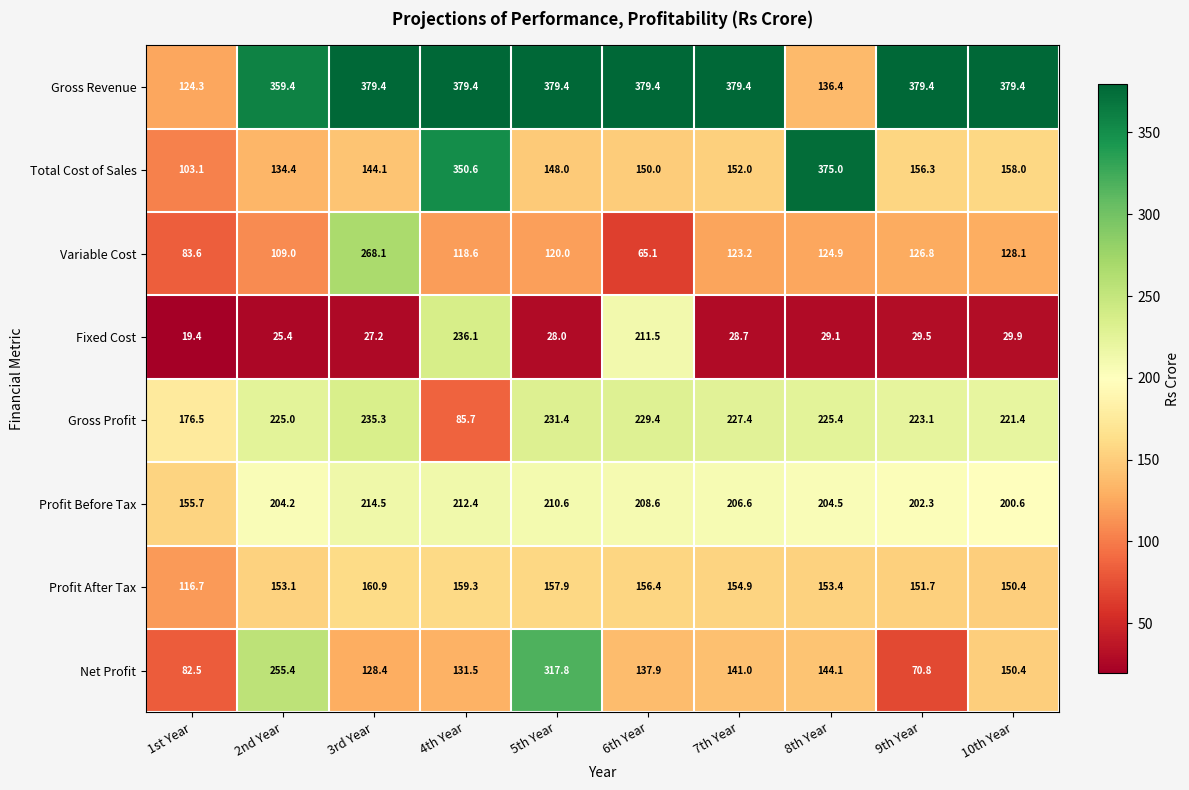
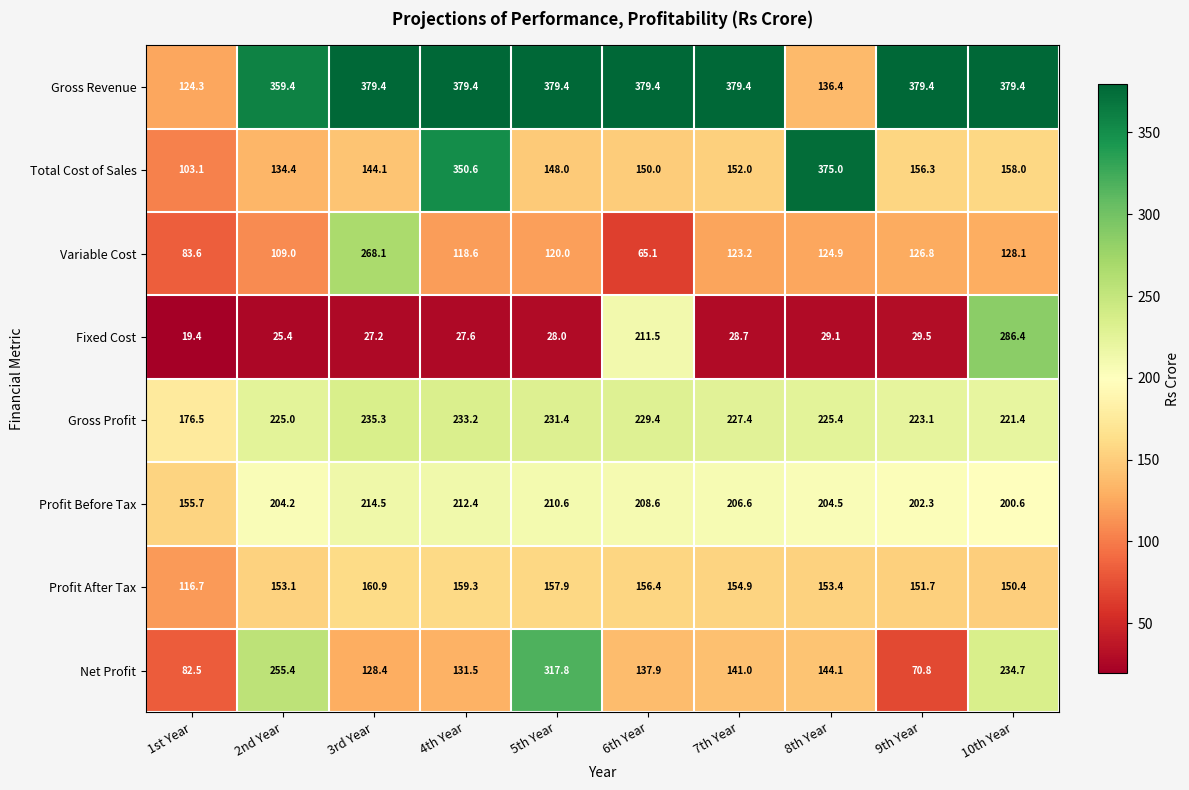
  {
    "Gross Revenue": {
      "1st Year": 124.3,
      "2nd Year": 359.4,
      "3rd Year": 379.4,
      "4th Year": 379.4,
      "5th Year": 379.4,
      "6th Year": 379.4,
      "7th Year": 379.4,
      "8th Year": 136.4,
      "9th Year": 379.4,
      "10th Year": 379.4
    },
    "Total Cost of Sales": {
      "1st Year": 103.1,
      "2nd Year": 134.4,
      "3rd Year": 144.1,
      "4th Year": 350.6,
      "5th Year": 148.0,
      "6th Year": 150.0,
      "7th Year": 152.0,
      "8th Year": 375.0,
      "9th Year": 156.3,
      "10th Year": 158.0
    },
    "Variable Cost": {
      "1st Year": 83.6,
      "2nd Year": 109.0,
      "3rd Year": 268.1,
      "4th Year": 118.6,
      "5th Year": 120.0,
      "6th Year": 65.1,
      "7th Year": 123.2,
      "8th Year": 124.9,
      "9th Year": 126.8,
      "10th Year": 128.1
    },
    "Fixed Cost": {
      "1st Year": 19.4,
      "2nd Year": 25.4,
      "3rd Year": 27.2,
-     "4th Year": 236.1,
+     "4th Year": 27.6,
      "5th Year": 28.0,
      "6th Year": 211.5,
      "7th Year": 28.7,
      "8th Year": 29.1,
      "9th Year": 29.5,
-     "10th Year": 29.9
+     "10th Year": 286.4
    },
    "Gross Profit": {
      "1st Year": 176.5,
      "2nd Year": 225.0,
      "3rd Year": 235.3,
-     "4th Year": 85.7,
+     "4th Year": 233.2,
      "5th Year": 231.4,
      "6th Year": 229.4,
      "7th Year": 227.4,
      "8th Year": 225.4,
      "9th Year": 223.1,
      "10th Year": 221.4
    },
    "Profit Before Tax": {
      "1st Year": 155.7,
      "2nd Year": 204.2,
      "3rd Year": 214.5,
      "4th Year": 212.4,
      "5th Year": 210.6,
      "6th Year": 208.6,
      "7th Year": 206.6,
      "8th Year": 204.5,
      "9th Year": 202.3,
      "10th Year": 200.6
    },
    "Profit After Tax": {
      "1st Year": 116.7,
      "2nd Year": 153.1,
      "3rd Year": 160.9,
      "4th Year": 159.3,
      "5th Year": 157.9,
      "6th Year": 156.4,
      "7th Year": 154.9,
      "8th Year": 153.4,
      "9th Year": 151.7,
      "10th Year": 150.4
    },
    "Net Profit": {
      "1st Year": 82.5,
      "2nd Year": 255.4,
      "3rd Year": 128.4,
      "4th Year": 131.5,
      "5th Year": 317.8,
      "6th Year": 137.9,
      "7th Year": 141.0,
      "8th Year": 144.1,
      "9th Year": 70.8,
-     "10th Year": 150.4
+     "10th Year": 234.7
    }
  }
